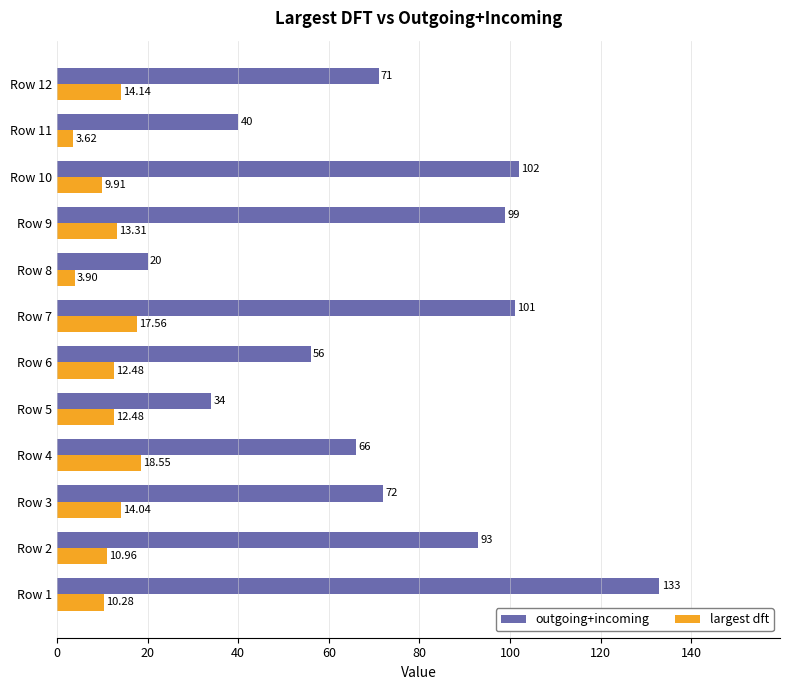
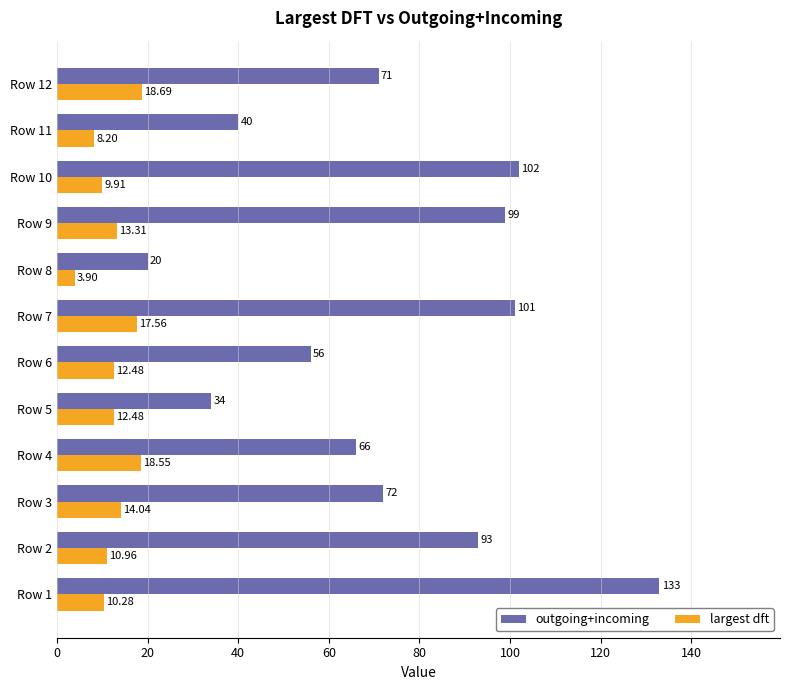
  {
    "outgoing+incoming": {
      "Row 12": 71,
      "Row 11": 40,
      "Row 10": 102,
      "Row 9": 99,
      "Row 8": 20,
      "Row 7": 101,
      "Row 6": 56,
      "Row 5": 34,
      "Row 4": 66,
      "Row 3": 72,
      "Row 2": 93,
      "Row 1": 133
    },
    "largest dft": {
-     "Row 12": 14.14,
-     "Row 11": 3.62,
+     "Row 12": 18.69,
+     "Row 11": 8.20,
      "Row 10": 9.91,
      "Row 9": 13.31,
      "Row 8": 3.90,
      "Row 7": 17.56,
      "Row 6": 12.48,
      "Row 5": 12.48,
      "Row 4": 18.55,
      "Row 3": 14.04,
      "Row 2": 10.96,
      "Row 1": 10.28
    }
  }
